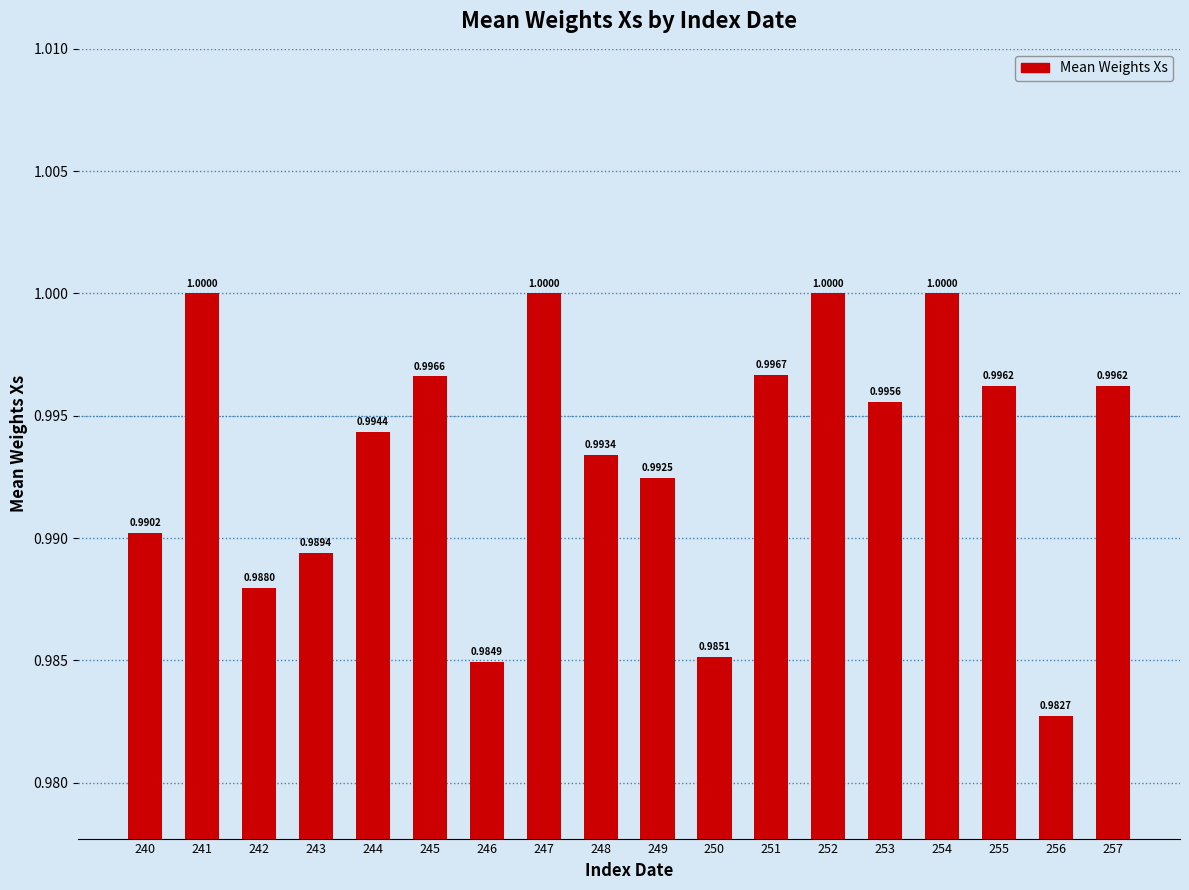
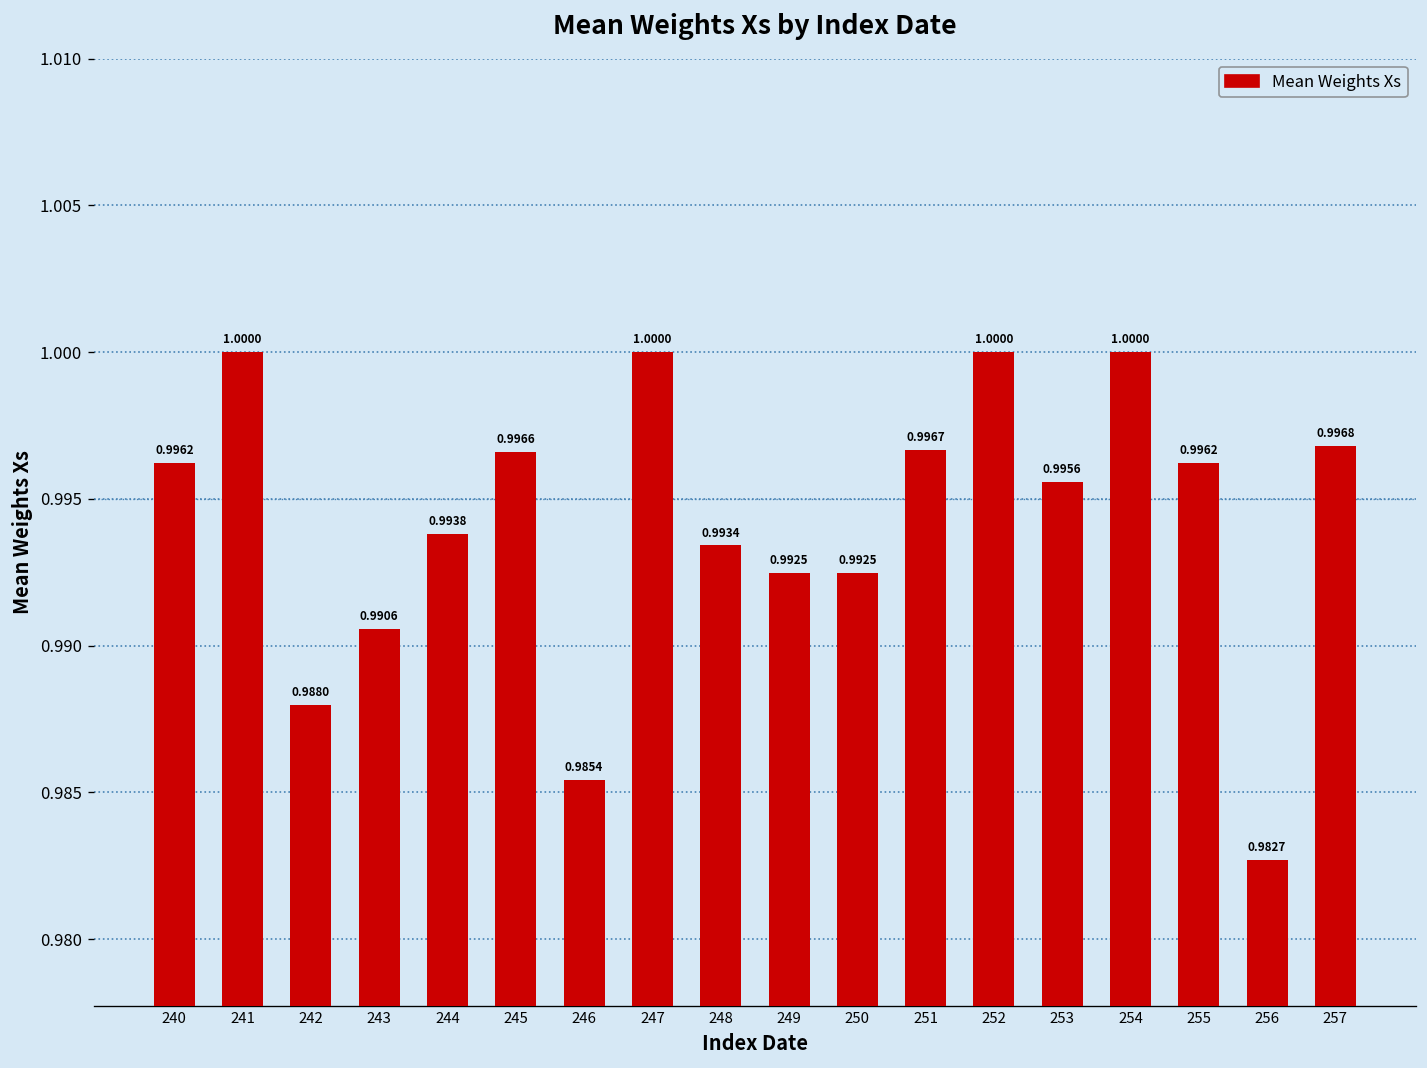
  {
-   "240": 0.9902,
+   "240": 0.9962,
    "241": 1.0000,
    "242": 0.9880,
-   "243": 0.9894,
-   "244": 0.9944,
+   "243": 0.9906,
+   "244": 0.9938,
    "245": 0.9966,
-   "246": 0.9849,
+   "246": 0.9854,
    "247": 1.0000,
    "248": 0.9934,
    "249": 0.9925,
-   "250": 0.9851,
+   "250": 0.9925,
    "251": 0.9967,
    "252": 1.0000,
    "253": 0.9956,
    "254": 1.0000,
    "255": 0.9962,
    "256": 0.9827,
-   "257": 0.9962
+   "257": 0.9968
  }
